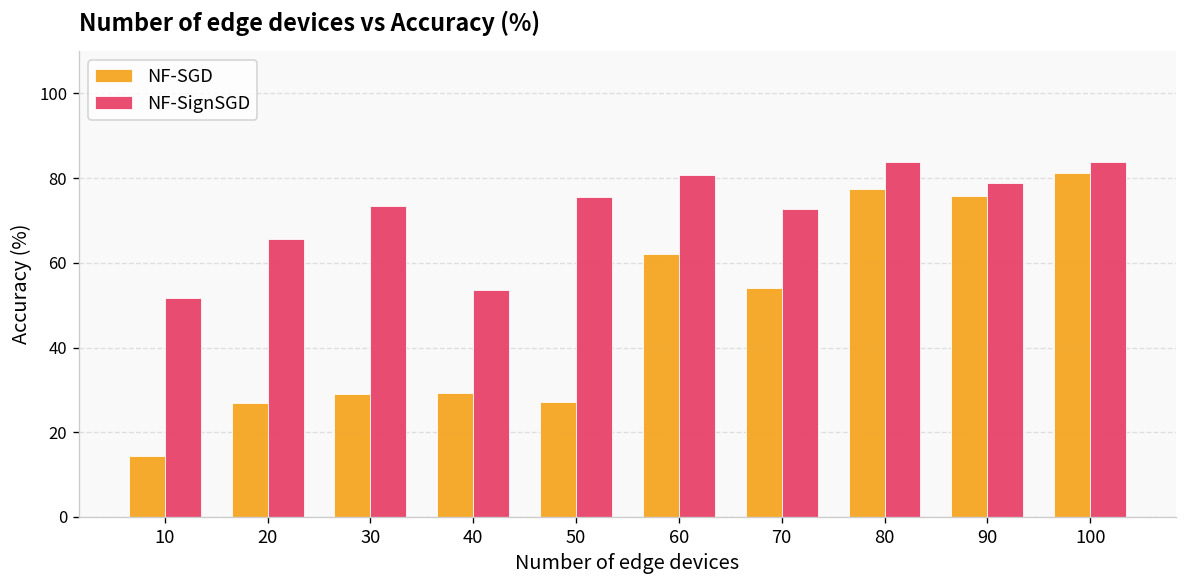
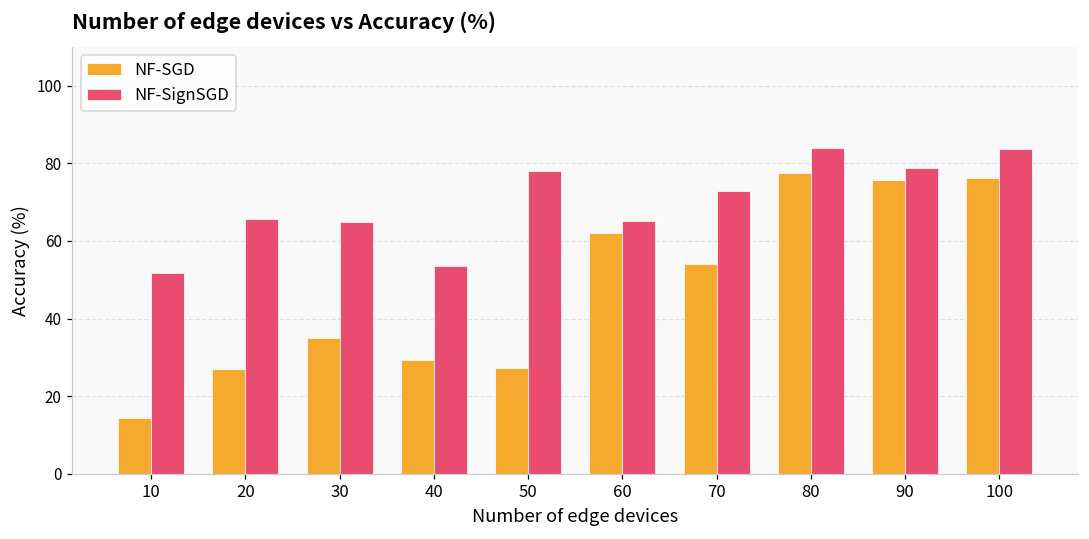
  {
    "NF-SGD": {
      "10": 14,
      "20": 27,
-     "30": 29,
+     "30": 35,
      "40": 29,
      "50": 27,
      "60": 62,
      "70": 54,
      "80": 77,
      "90": 76,
-     "100": 81
+     "100": 76
    },
    "NF-SignSGD": {
      "10": 52,
      "20": 66,
-     "30": 73,
+     "30": 65,
      "40": 54,
-     "50": 76,
-     "60": 81,
+     "50": 78,
+     "60": 65,
      "70": 73,
      "80": 84,
      "90": 79,
      "100": 84
    }
  }
